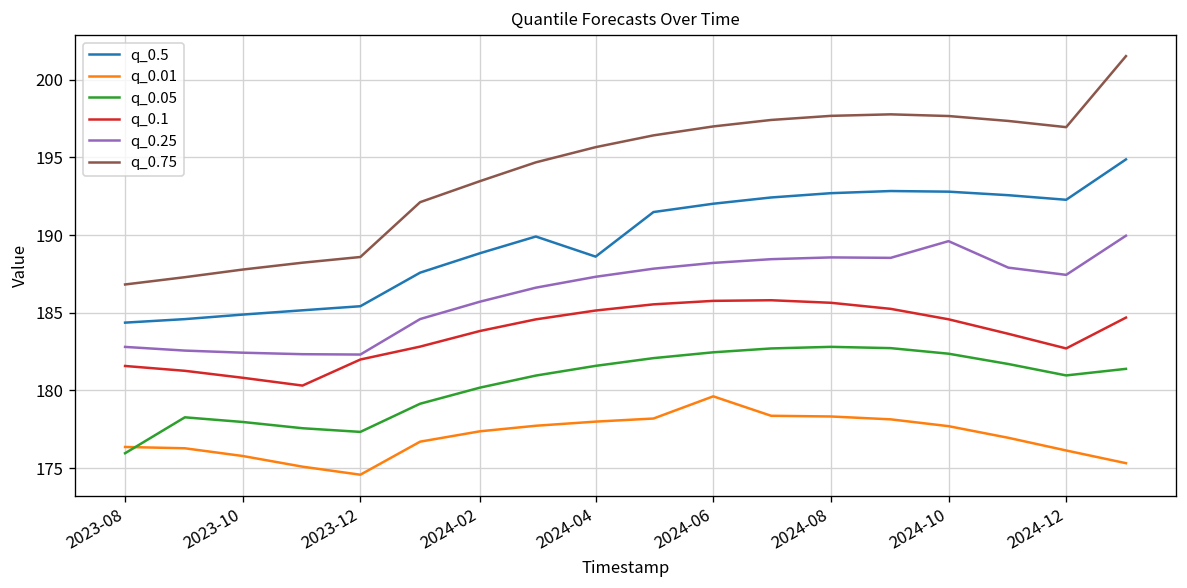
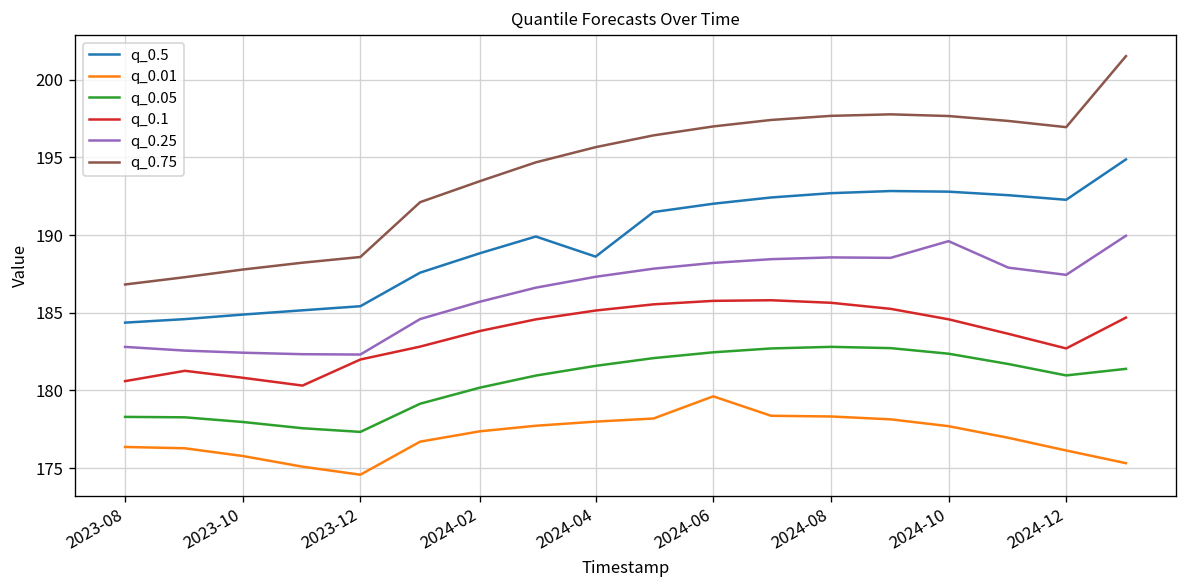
  {
    "q_0.5": {
      "2023-08": 184.4,
      "2023-10": 184.9,
      "2023-12": 185.4,
      "2024-02": 188.8,
      "2024-04": 188.6,
      "2024-06": 192.0,
      "2024-08": 192.7,
      "2024-10": 192.8,
      "2024-12": 192.3
    },
    "q_0.01": {
      "2023-08": 176.4,
      "2023-10": 175.8,
      "2023-12": 174.6,
      "2024-02": 177.4,
      "2024-04": 178.0,
      "2024-06": 179.6,
      "2024-08": 178.3,
      "2024-10": 177.7,
      "2024-12": 176.1
    },
    "q_0.05": {
-     "2023-08": 176.0,
+     "2023-08": 178.3,
      "2023-10": 178.0,
      "2023-12": 177.3,
      "2024-02": 180.2,
      "2024-04": 181.6,
      "2024-06": 182.5,
      "2024-08": 182.8,
      "2024-10": 182.4,
      "2024-12": 181.0
    },
    "q_0.1": {
-     "2023-08": 181.6,
+     "2023-08": 180.6,
      "2023-10": 180.8,
      "2023-12": 182.0,
      "2024-02": 183.8,
      "2024-04": 185.1,
      "2024-06": 185.8,
      "2024-08": 185.6,
      "2024-10": 184.6,
      "2024-12": 182.7
    },
    "q_0.25": {
      "2023-08": 182.8,
      "2023-10": 182.4,
      "2023-12": 182.3,
      "2024-02": 185.7,
      "2024-04": 187.3,
      "2024-06": 188.2,
      "2024-08": 188.6,
      "2024-10": 189.6,
      "2024-12": 187.4
    },
    "q_0.75": {
      "2023-08": 186.8,
      "2023-10": 187.8,
      "2023-12": 188.6,
      "2024-02": 193.5,
      "2024-04": 195.7,
      "2024-06": 197.0,
      "2024-08": 197.7,
      "2024-10": 197.7,
      "2024-12": 196.9
    }
  }
